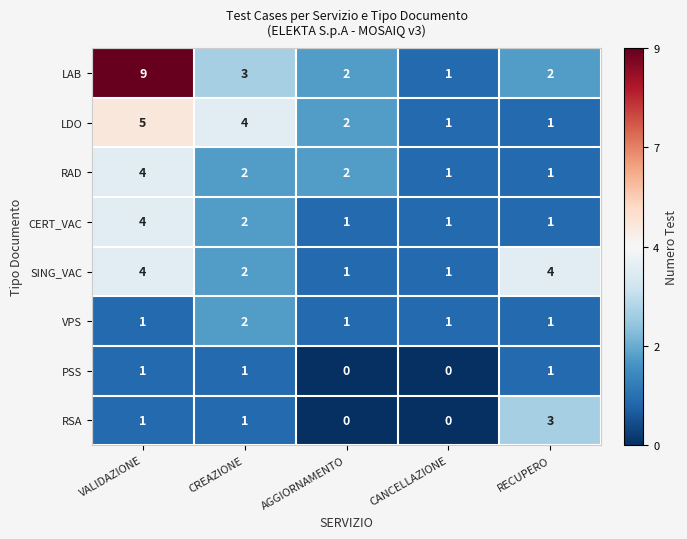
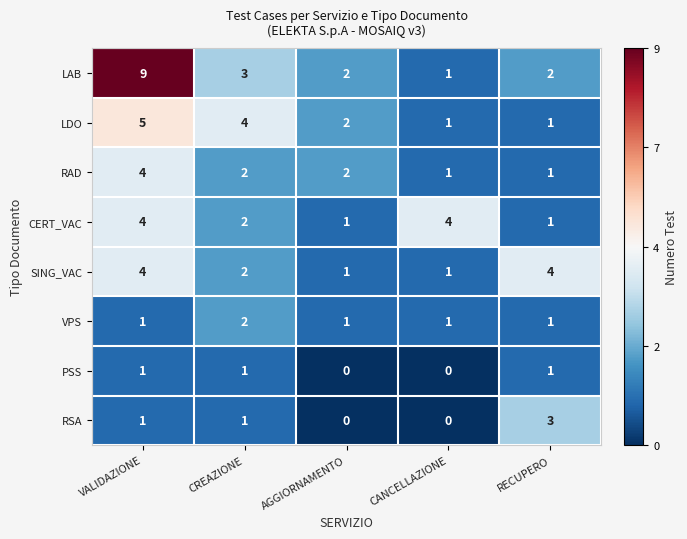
  {
    "LAB": {
      "VALIDAZIONE": 9,
      "CREAZIONE": 3,
      "AGGIORNAMENTO": 2,
      "CANCELLAZIONE": 1,
      "RECUPERO": 2
    },
    "LDO": {
      "VALIDAZIONE": 5,
      "CREAZIONE": 4,
      "AGGIORNAMENTO": 2,
      "CANCELLAZIONE": 1,
      "RECUPERO": 1
    },
    "RAD": {
      "VALIDAZIONE": 4,
      "CREAZIONE": 2,
      "AGGIORNAMENTO": 2,
      "CANCELLAZIONE": 1,
      "RECUPERO": 1
    },
    "CERT_VAC": {
      "VALIDAZIONE": 4,
      "CREAZIONE": 2,
      "AGGIORNAMENTO": 1,
-     "CANCELLAZIONE": 1,
+     "CANCELLAZIONE": 4,
      "RECUPERO": 1
    },
    "SING_VAC": {
      "VALIDAZIONE": 4,
      "CREAZIONE": 2,
      "AGGIORNAMENTO": 1,
      "CANCELLAZIONE": 1,
      "RECUPERO": 4
    },
    "VPS": {
      "VALIDAZIONE": 1,
      "CREAZIONE": 2,
      "AGGIORNAMENTO": 1,
      "CANCELLAZIONE": 1,
      "RECUPERO": 1
    },
    "PSS": {
      "VALIDAZIONE": 1,
      "CREAZIONE": 1,
      "AGGIORNAMENTO": 0,
      "CANCELLAZIONE": 0,
      "RECUPERO": 1
    },
    "RSA": {
      "VALIDAZIONE": 1,
      "CREAZIONE": 1,
      "AGGIORNAMENTO": 0,
      "CANCELLAZIONE": 0,
      "RECUPERO": 3
    }
  }
